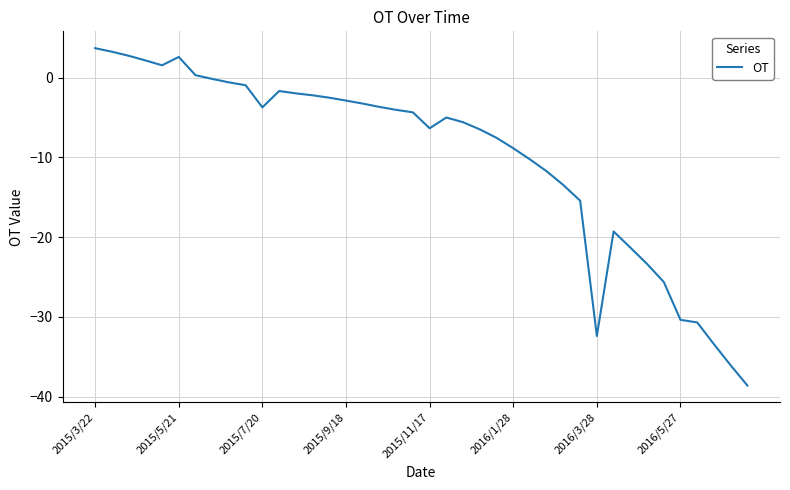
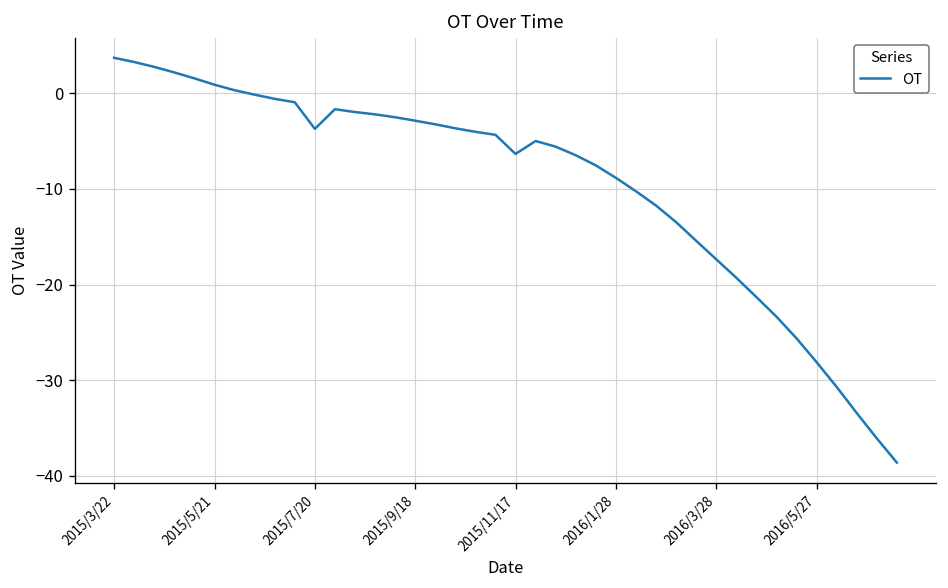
  {
    "2015/3/22": 4,
-   "2015/5/21": 3,
+   "2015/5/21": 1,
    "2015/7/20": -4,
    "2015/9/18": -3,
    "2015/11/17": -6,
    "2016/1/28": -9,
-   "2016/3/28": -32,
-   "2016/5/27": -30
+   "2016/3/28": -17,
+   "2016/5/27": -28
  }
